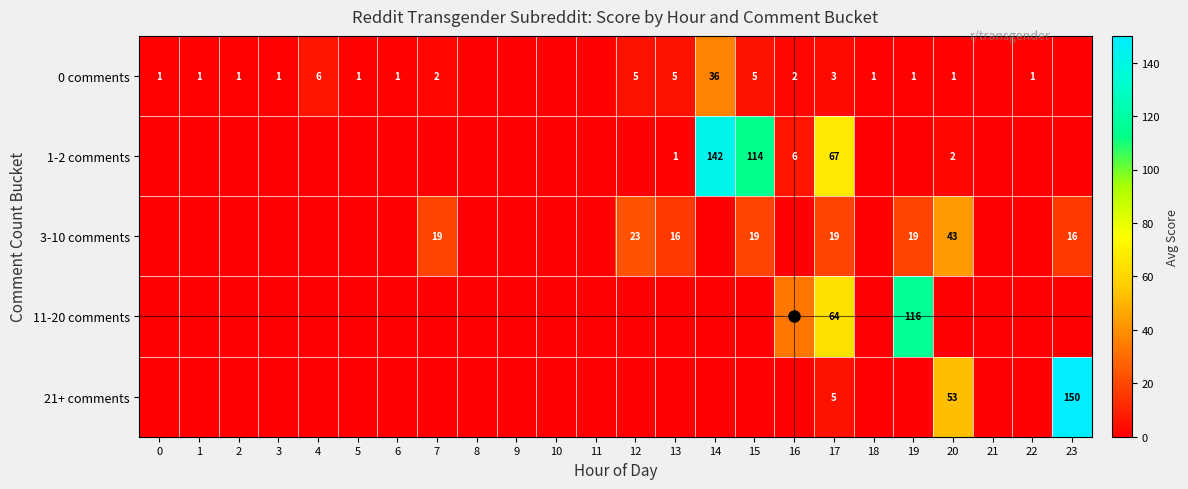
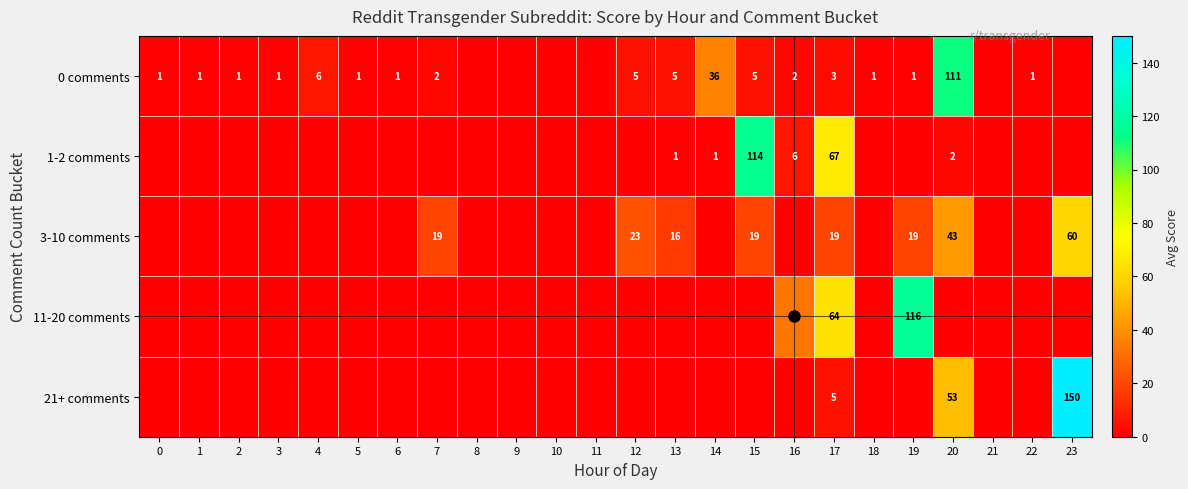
  {
    "0 comments": {
      "0": 1,
      "1": 1,
      "2": 1,
      "3": 1,
      "4": 6,
      "5": 1,
      "6": 1,
      "7": 2,
      "12": 5,
      "13": 5,
      "14": 36,
      "15": 5,
      "16": 2,
      "17": 3,
      "18": 1,
      "19": 1,
-     "20": 1,
+     "20": 111,
      "22": 1
    },
    "1-2 comments": {
      "13": 1,
-     "14": 142,
+     "14": 1,
      "15": 114,
      "16": 6,
      "17": 67,
      "20": 2
    },
    "3-10 comments": {
      "7": 19,
      "12": 23,
      "13": 16,
      "15": 19,
      "17": 19,
      "19": 19,
      "20": 43,
-     "23": 16
+     "23": 60
    },
    "11-20 comments": {
      "17": 64,
      "19": 116
    },
    "21+ comments": {
      "17": 5,
      "20": 53,
      "23": 150
    }
  }
